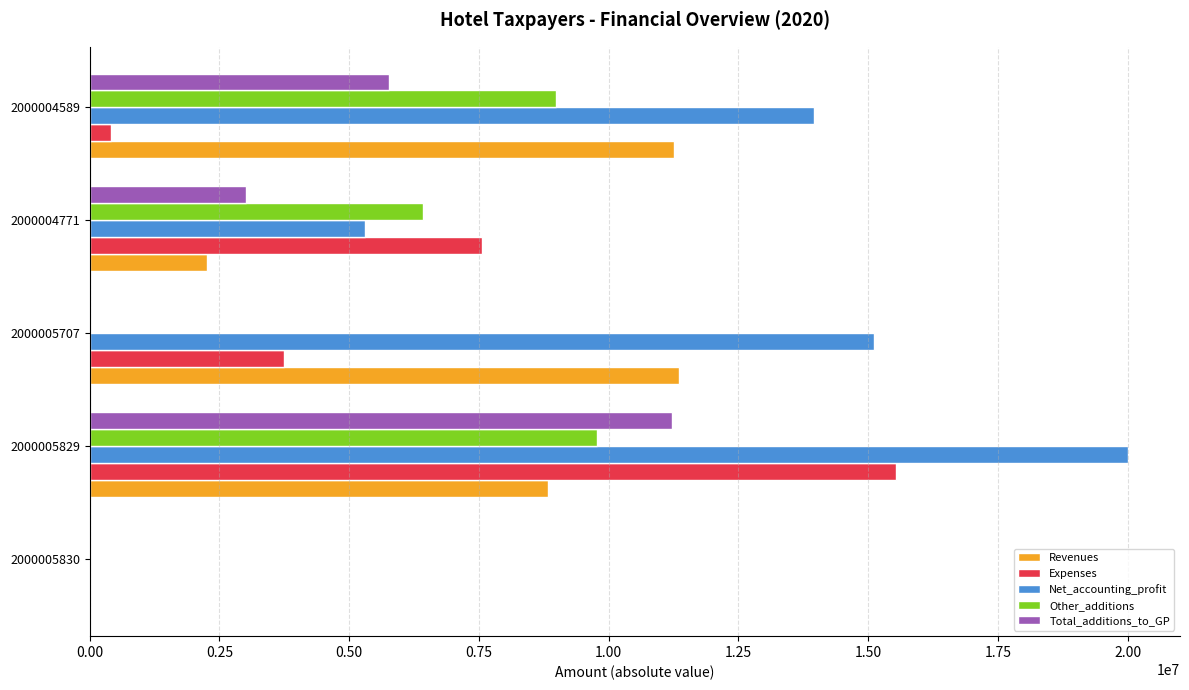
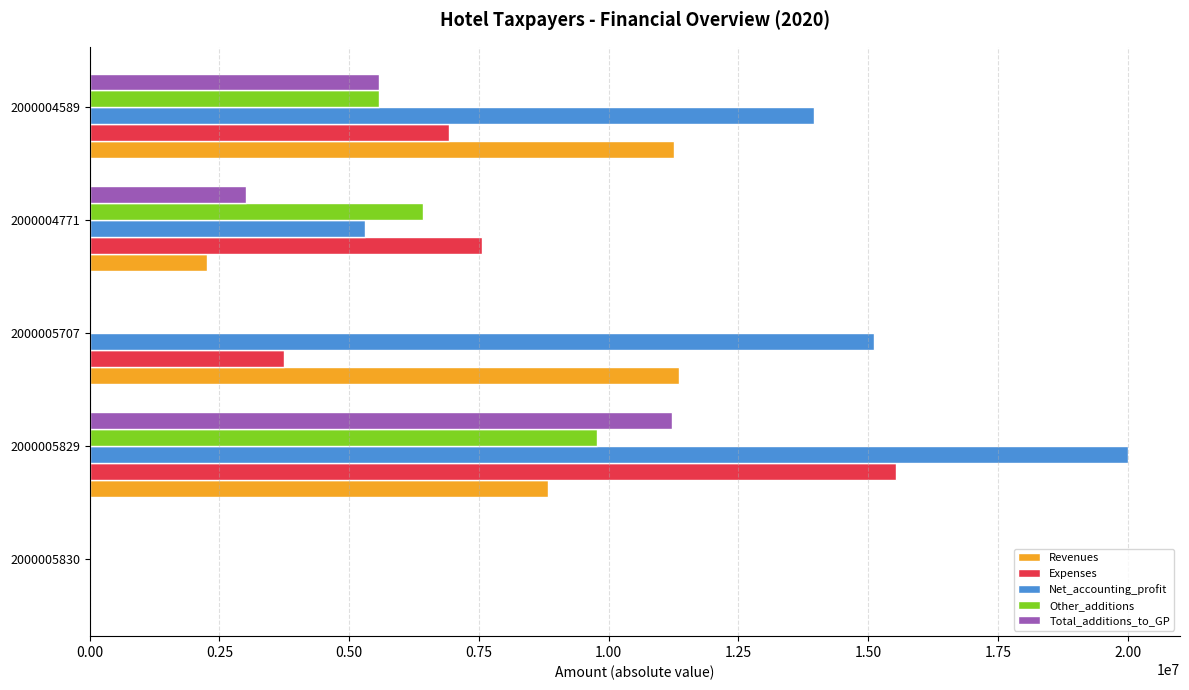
  {
    "Revenues": {
      "2000004589": 11300000,
      "2000004771": 2300000,
      "2000005707": 11400000,
      "2000005829": 8800000,
      "2000005830": 0
    },
    "Expenses": {
-     "2000004589": 400000,
+     "2000004589": 6900000,
      "2000004771": 7600000,
      "2000005707": 3700000,
      "2000005829": 15500000,
      "2000005830": 0
    },
    "Net_accounting_profit": {
      "2000004589": 14000000,
      "2000004771": 5300000,
      "2000005707": 15100000,
      "2000005829": 20000000,
      "2000005830": 0
    },
    "Other_additions": {
-     "2000004589": 9000000,
+     "2000004589": 5600000,
      "2000004771": 6400000,
      "2000005829": 9800000,
      "2000005830": 0
    },
    "Total_additions_to_GP": {
-     "2000004589": 5800000,
+     "2000004589": 5600000,
      "2000004771": 3000000,
      "2000005829": 11200000,
      "2000005830": 0
    }
  }
